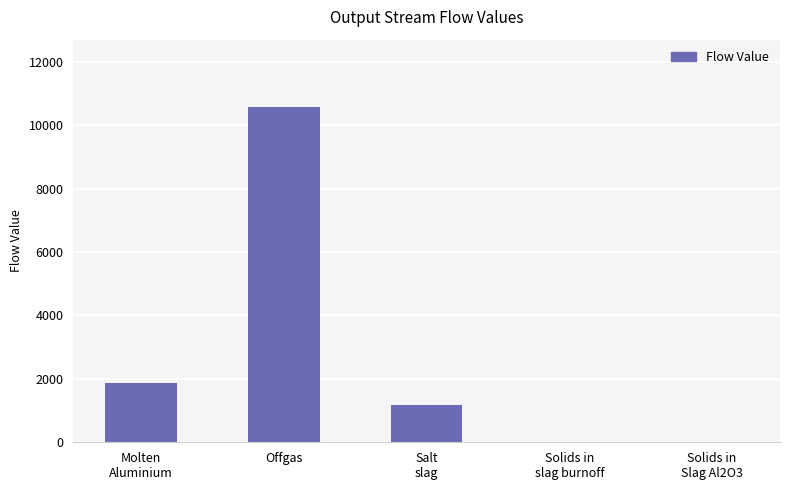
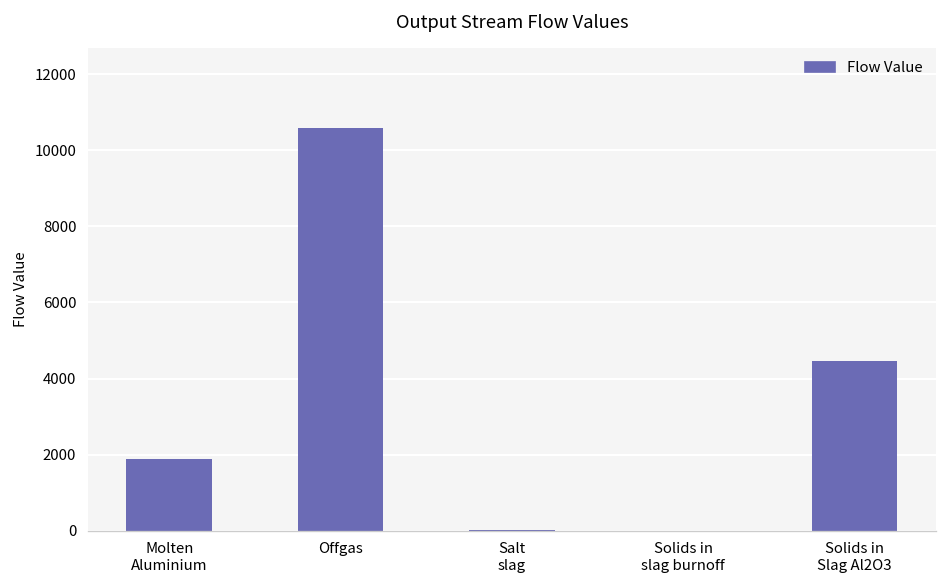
  {
    "Molten Aluminium": 1900,
    "Offgas": 10600,
-   "Salt slag": 1200,
-   "Solids in Slag Al2O3": 0
+   "Salt slag": 0,
+   "Solids in Slag Al2O3": 4400
  }
